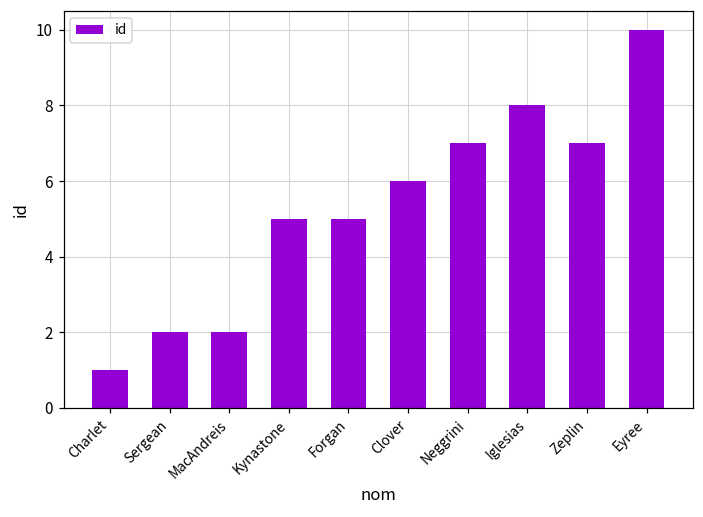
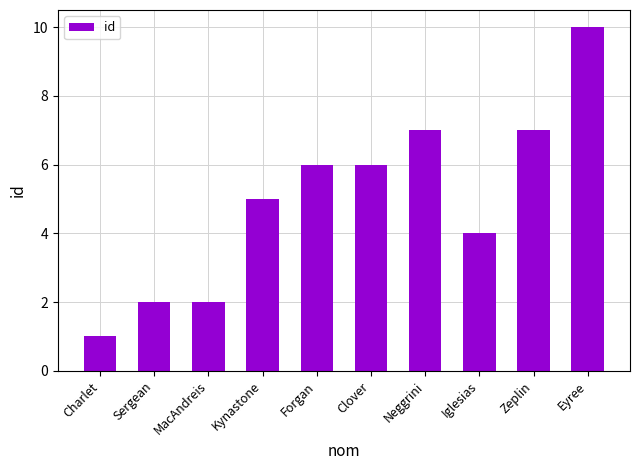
  {
    "Charlet": 1,
    "Sergean": 2,
    "MacAndreis": 2,
    "Kynastone": 5,
-   "Forgan": 5,
+   "Forgan": 6,
    "Clover": 6,
    "Neggrini": 7,
-   "Iglesias": 8,
+   "Iglesias": 4,
    "Zeplin": 7,
    "Eyree": 10
  }
